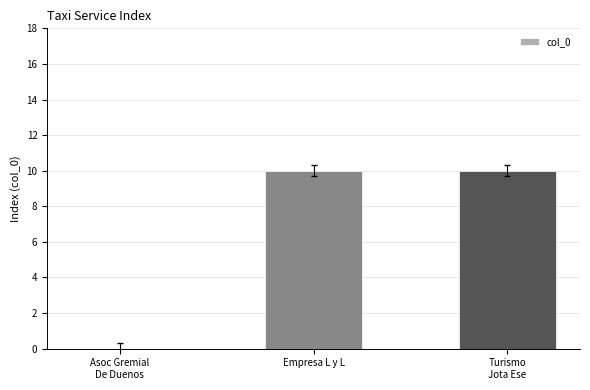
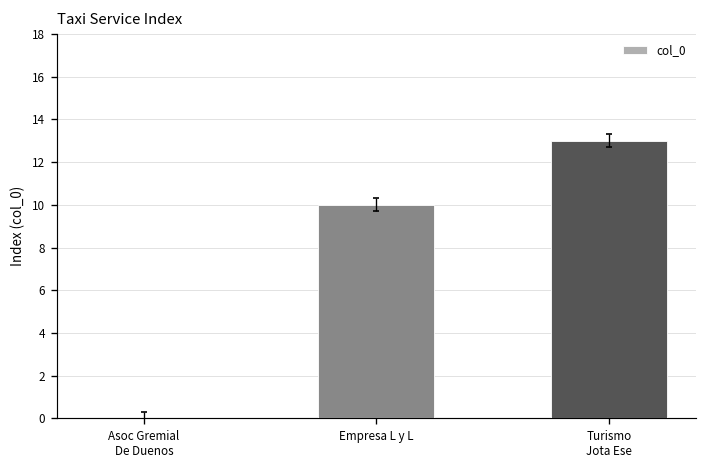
  {
    "col_0": {
      "Asoc Gremial De Duenos": 0,
      "Empresa L y L": 10,
-     "Turismo Jota Ese": 10
+     "Turismo Jota Ese": 13
    }
  }
